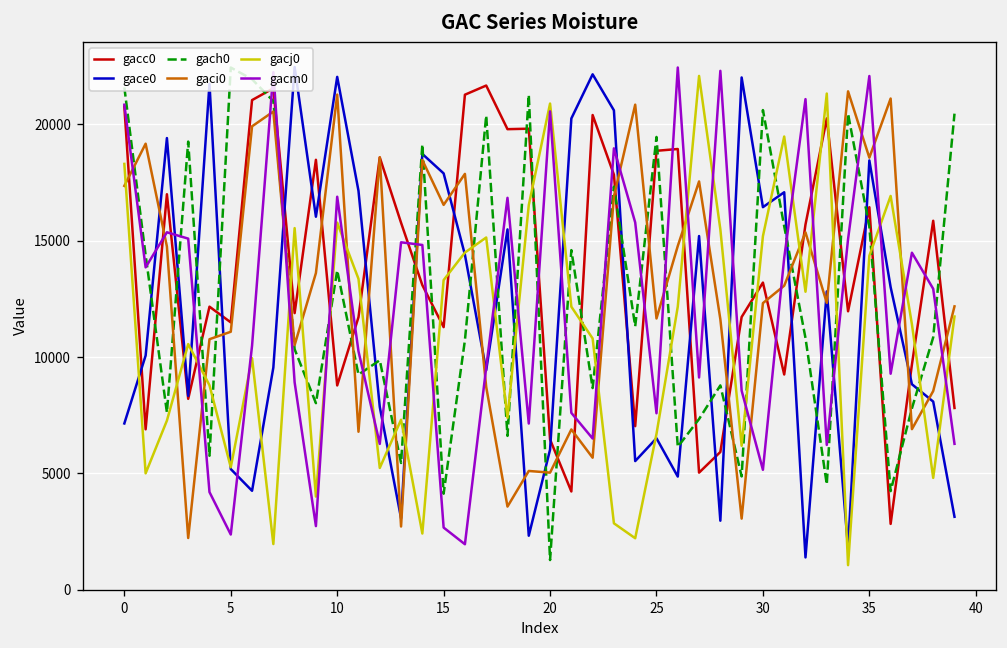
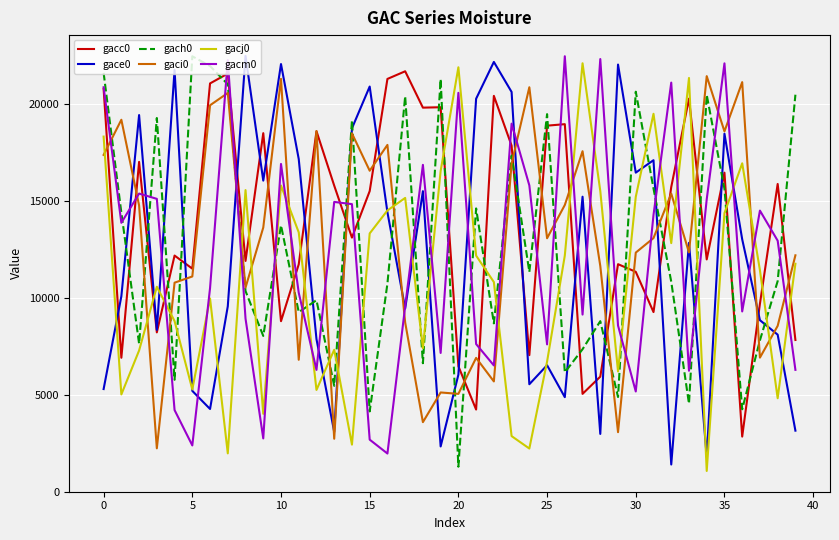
  {
    "gacc0": {
      "5": 11500,
      "10": 8800,
-     "15": 11300,
+     "15": 15500,
      "20": 6500,
      "25": 18900,
-     "30": 13200,
+     "30": 11300,
      "35": 16400
    },
    "gace0": {
-     "0": 7100,
+     "0": 5300,
      "10": 22000,
-     "15": 17900,
+     "15": 20900,
      "20": 6000,
      "25": 6500,
      "30": 16400
    },
    "gach0": {
      "10": 13700,
      "15": 4100,
      "20": 1300,
      "25": 19500,
      "30": 20600,
      "35": 15600
    },
    "gaci0": {
      "0": 17400,
      "5": 11100,
      "10": 21300,
      "15": 16500,
      "20": 5000,
-     "25": 11700,
+     "25": 13100,
      "30": 12300
    },
    "gacj0": {
      "0": 18300,
      "10": 15800,
      "15": 13300,
-     "20": 20900,
+     "20": 21900,
      "25": 6700,
      "30": 15200,
      "35": 14400
    },
    "gacm0": {
      "5": 2400,
      "10": 16900,
      "15": 2700,
      "20": 20600,
      "25": 7600,
      "30": 5200,
      "35": 22100
    }
  }
